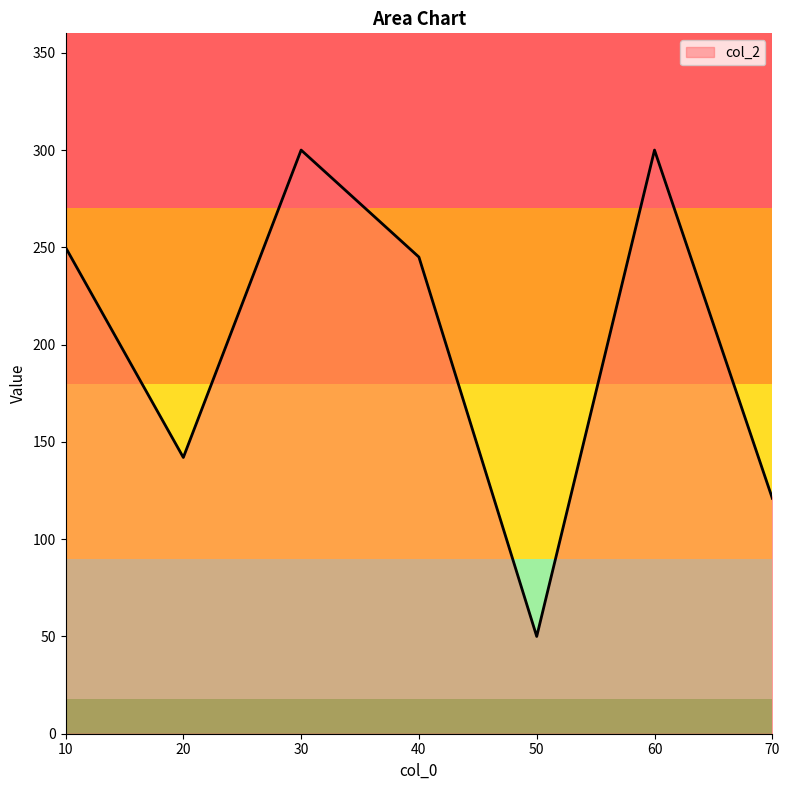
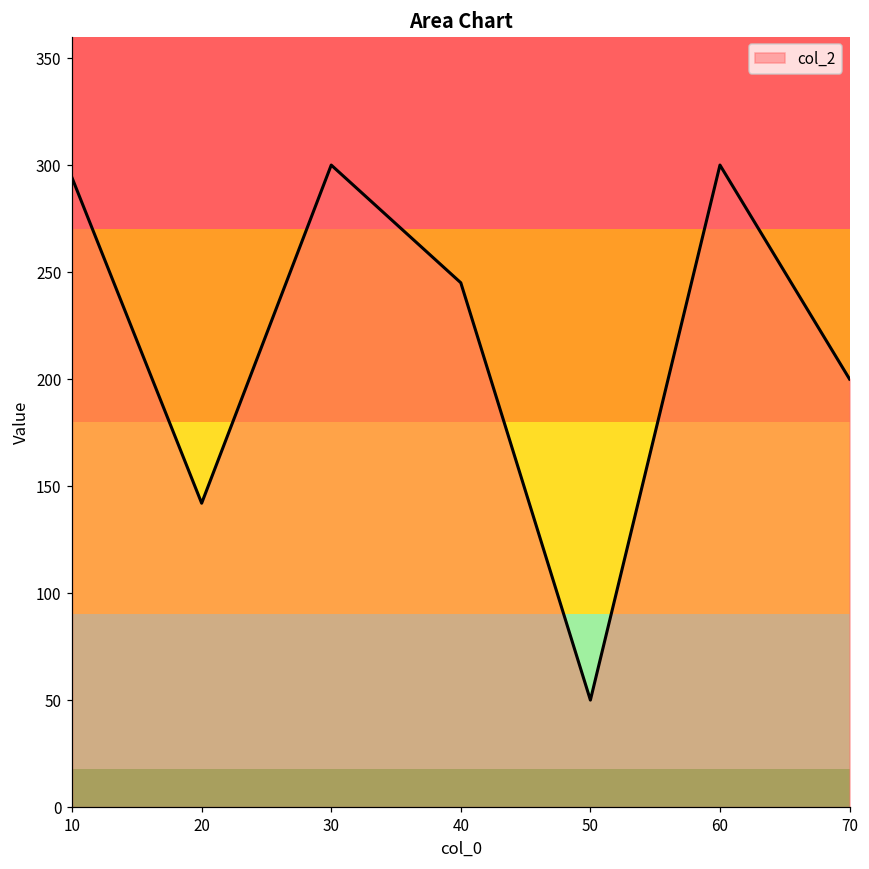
  {
-   "10": 250,
+   "10": 294,
    "20": 142,
    "30": 300,
    "40": 245,
    "50": 50,
    "60": 300,
-   "70": 121
+   "70": 200
  }
